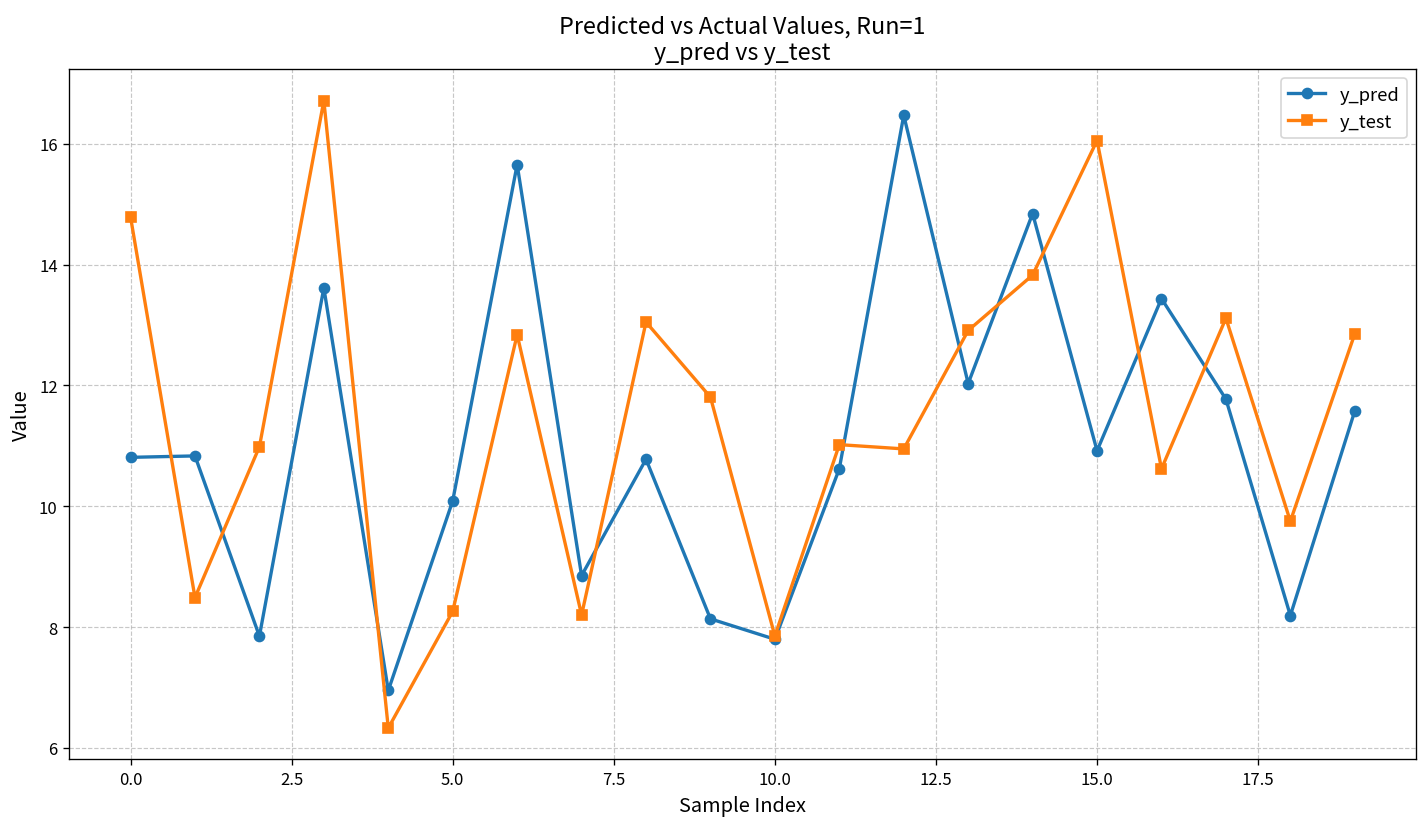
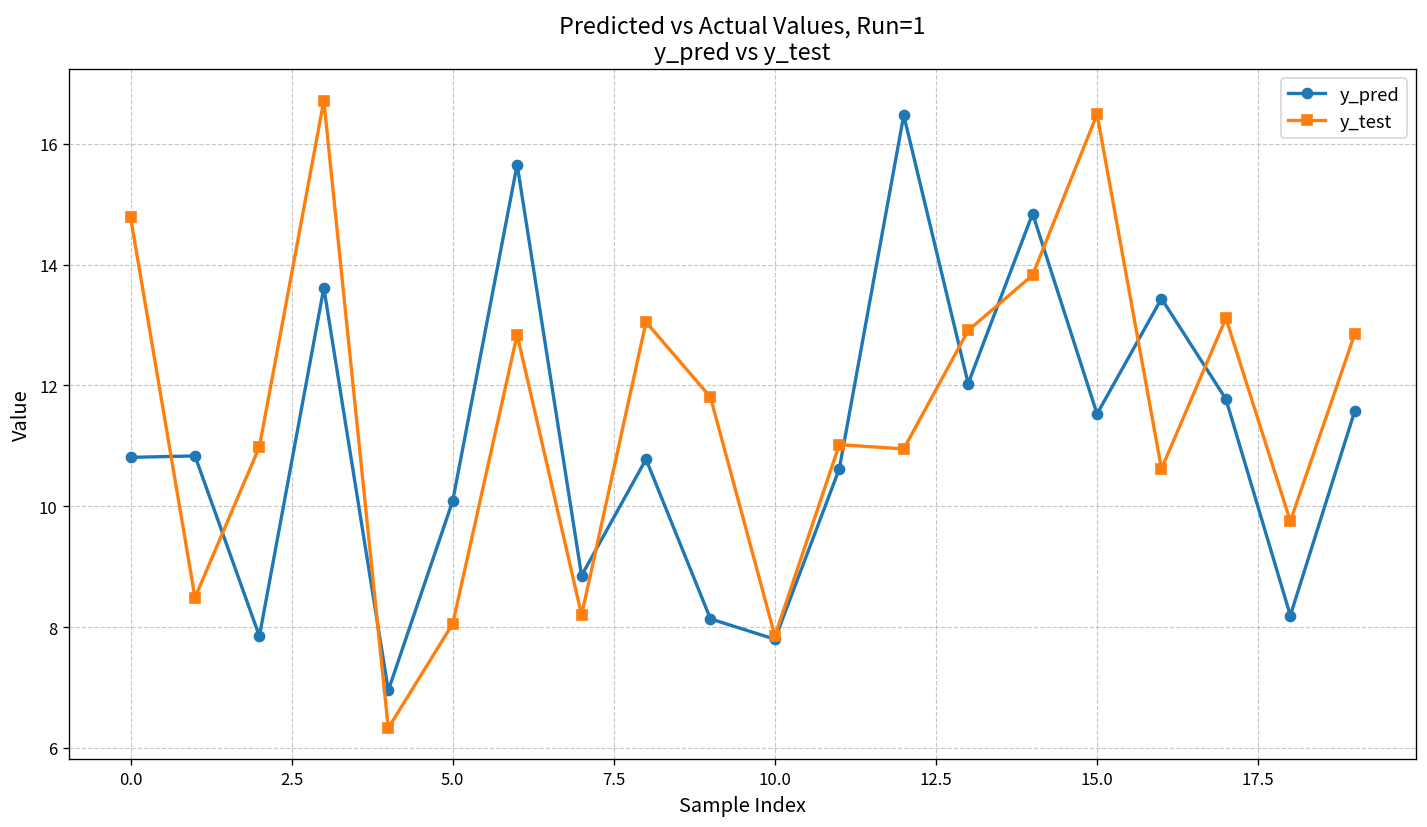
  {
    "y_pred": {
      "0.0": 10.8,
      "5.0": 10.1,
      "10.0": 7.8,
-     "15.0": 10.9
+     "15.0": 11.5
    },
    "y_test": {
      "0.0": 14.8,
-     "5.0": 8.3,
+     "5.0": 8.1,
      "10.0": 7.9,
-     "15.0": 16.1
+     "15.0": 16.5
    }
  }
